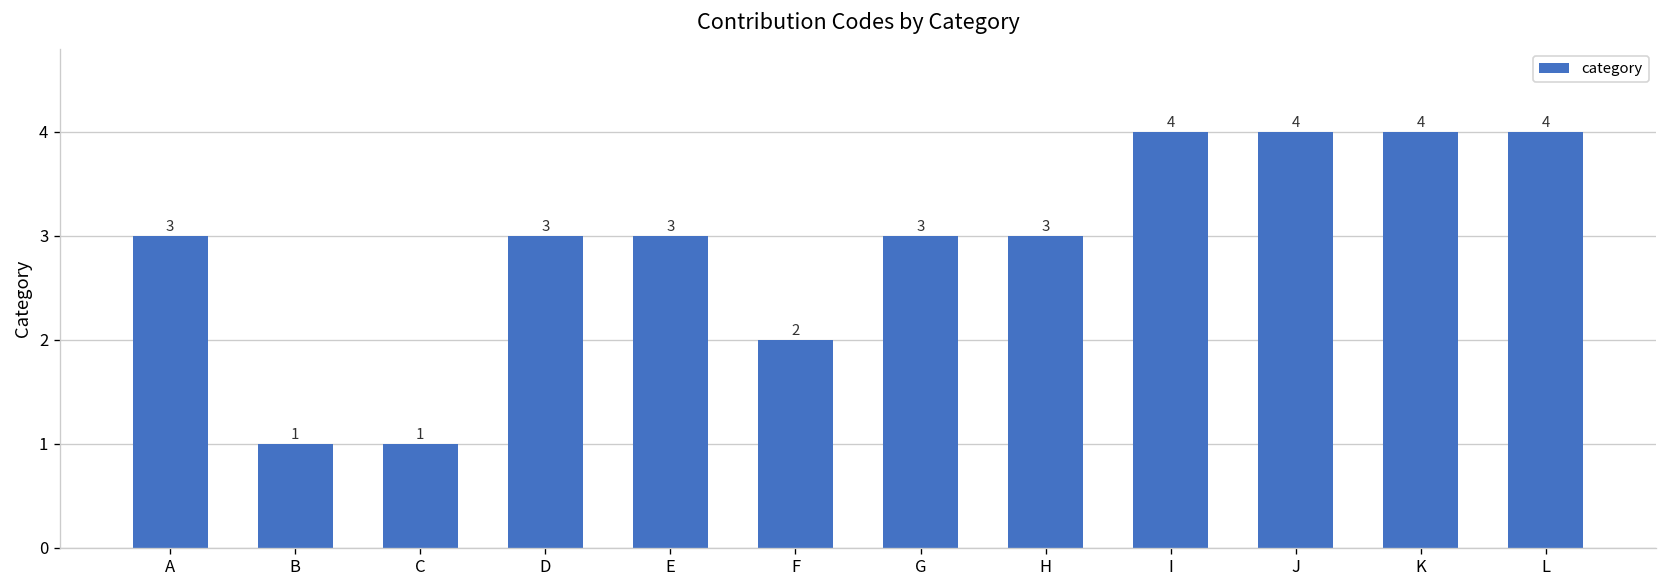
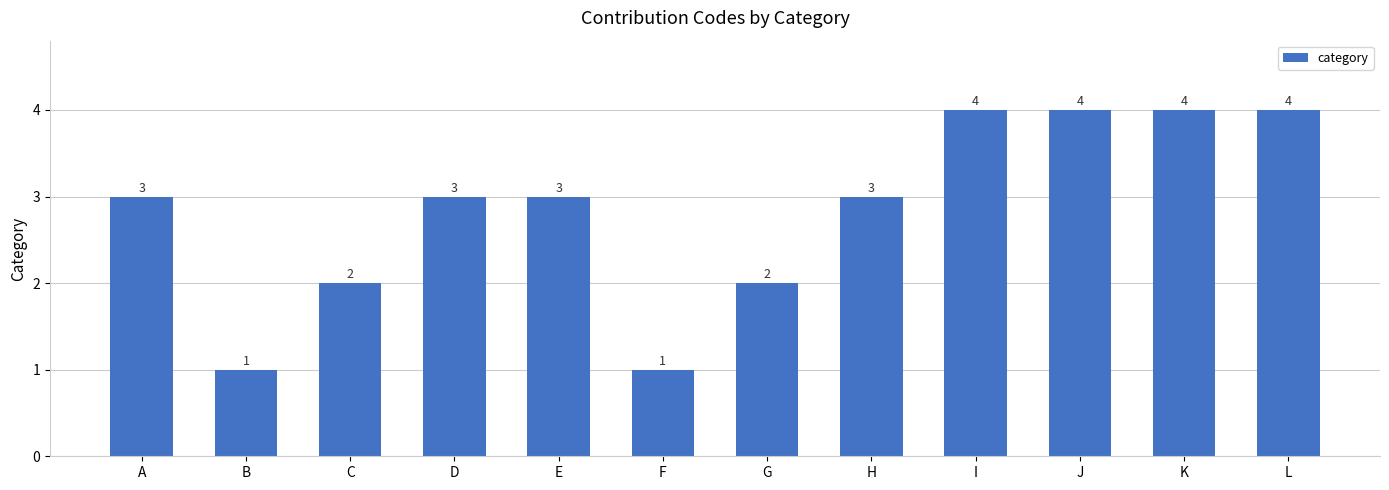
  {
    "A": 3,
    "B": 1,
-   "C": 1,
+   "C": 2,
    "D": 3,
    "E": 3,
-   "F": 2,
-   "G": 3,
+   "F": 1,
+   "G": 2,
    "H": 3,
    "I": 4,
    "J": 4,
    "K": 4,
    "L": 4
  }
